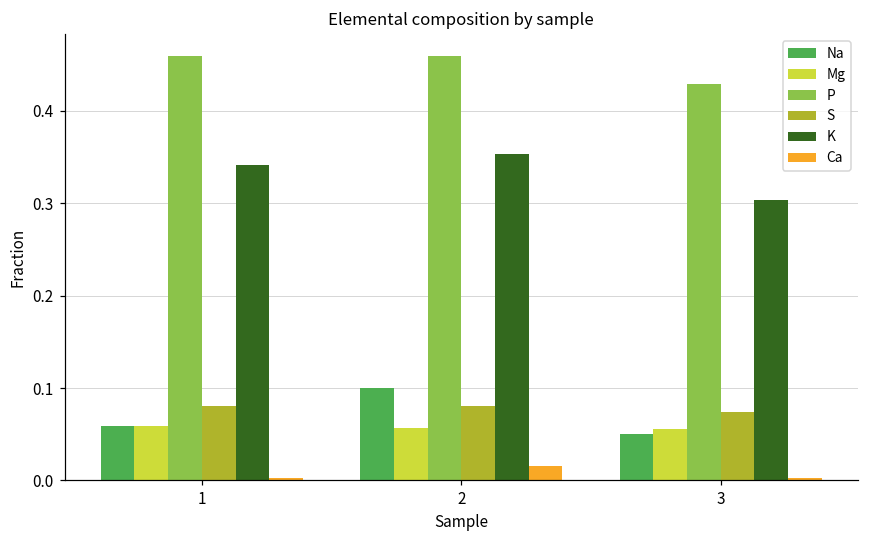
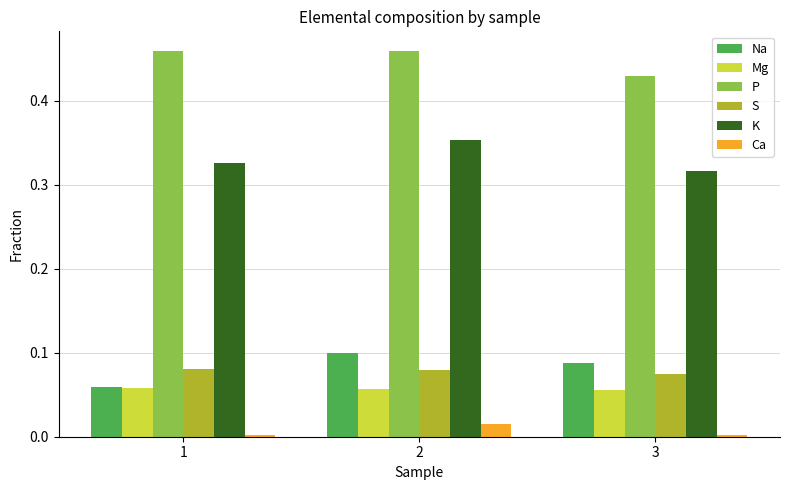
  {
    "Na": {
      "1": 0.06,
      "2": 0.10,
-     "3": 0.05
+     "3": 0.09
    },
    "K": {
-     "1": 0.34,
+     "1": 0.33,
      "2": 0.35,
-     "3": 0.30
+     "3": 0.32
    },
    "Ca": {
      "2": 0.02
    }
  }
